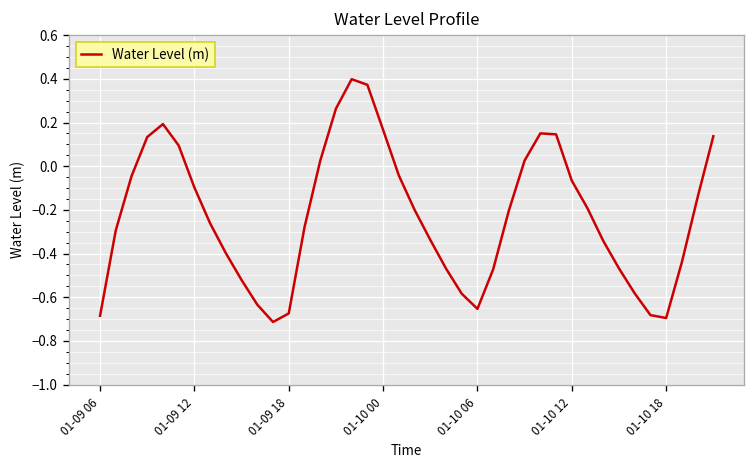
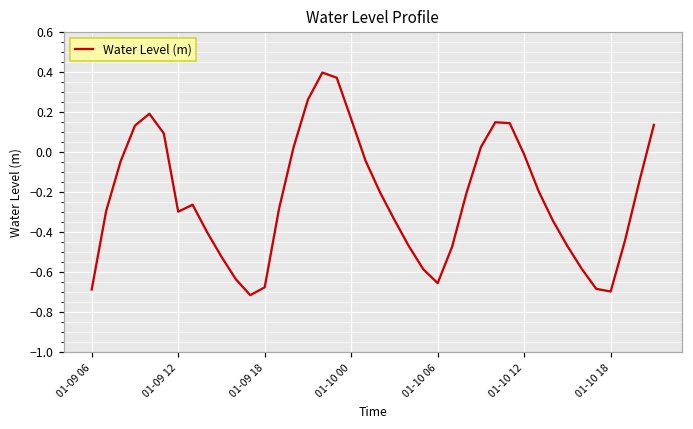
  {
    "01-09 06": -0.69,
-   "01-09 12": -0.10,
+   "01-09 12": -0.30,
    "01-09 18": -0.67,
    "01-10 00": 0.17,
    "01-10 06": -0.65,
-   "01-10 12": -0.07,
+   "01-10 12": -0.01,
    "01-10 18": -0.70
  }
